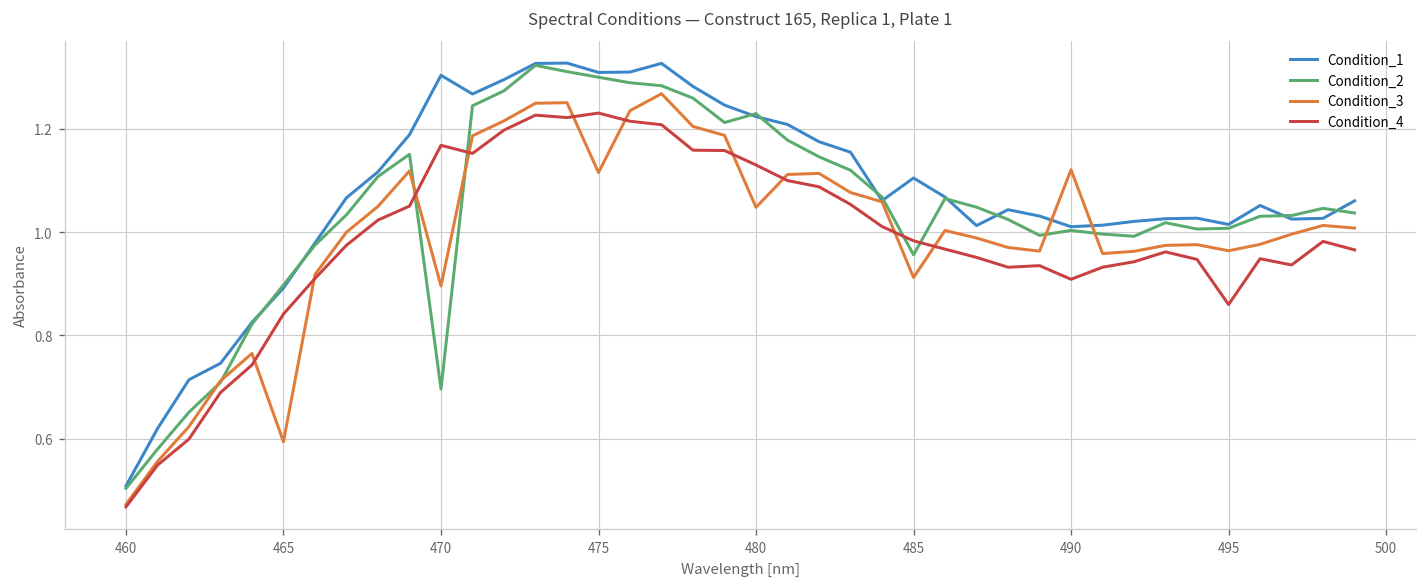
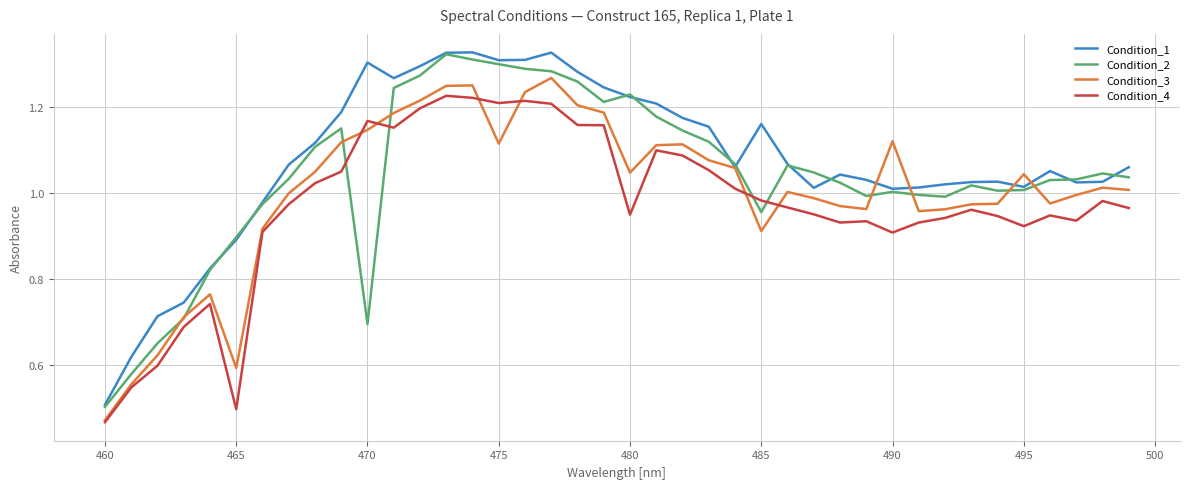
  {
    "Condition_1": {
      "470": 1.30,
      "475": 1.31,
-     "485": 1.10,
+     "485": 1.16,
      "490": 1.01,
      "495": 1.01
    },
    "Condition_2": {
      "470": 0.70,
      "475": 1.30,
      "485": 0.96,
      "490": 1.00,
      "495": 1.01
    },
    "Condition_3": {
      "465": 0.59,
-     "470": 0.90,
+     "470": 1.15,
      "475": 1.12,
      "480": 1.05,
      "485": 0.91,
      "490": 1.12,
-     "495": 0.96
+     "495": 1.04
    },
    "Condition_4": {
-     "465": 0.84,
+     "465": 0.50,
      "470": 1.17,
-     "475": 1.23,
-     "480": 1.13,
+     "475": 1.21,
+     "480": 0.95,
      "485": 0.98,
      "490": 0.91,
-     "495": 0.86
+     "495": 0.92
    }
  }
